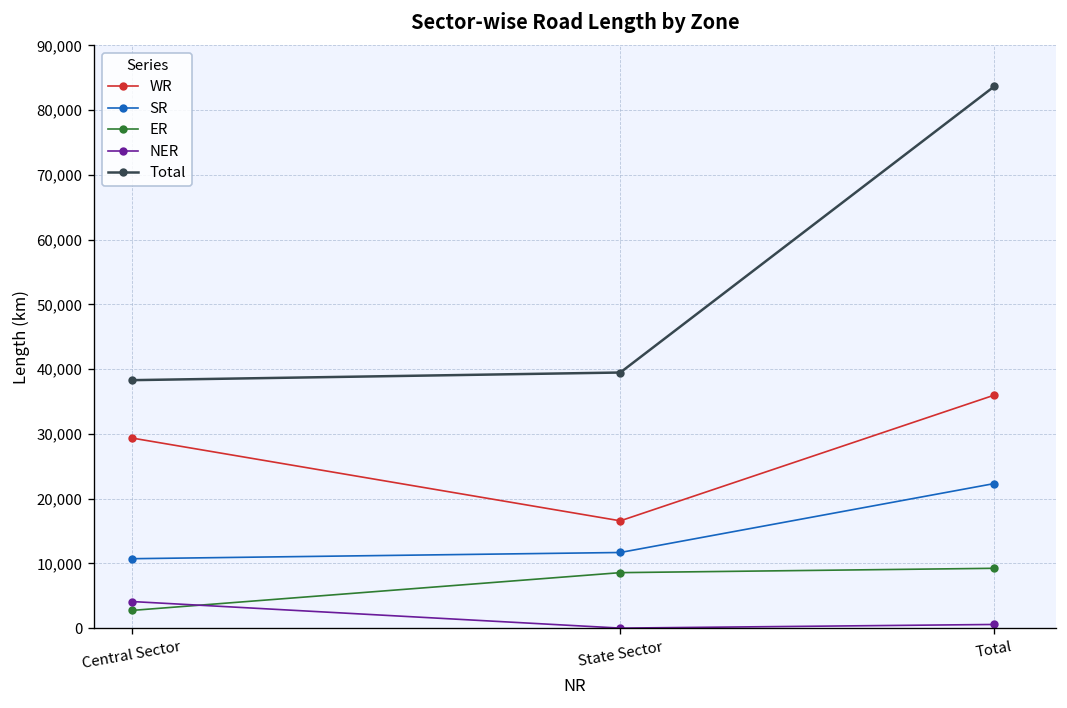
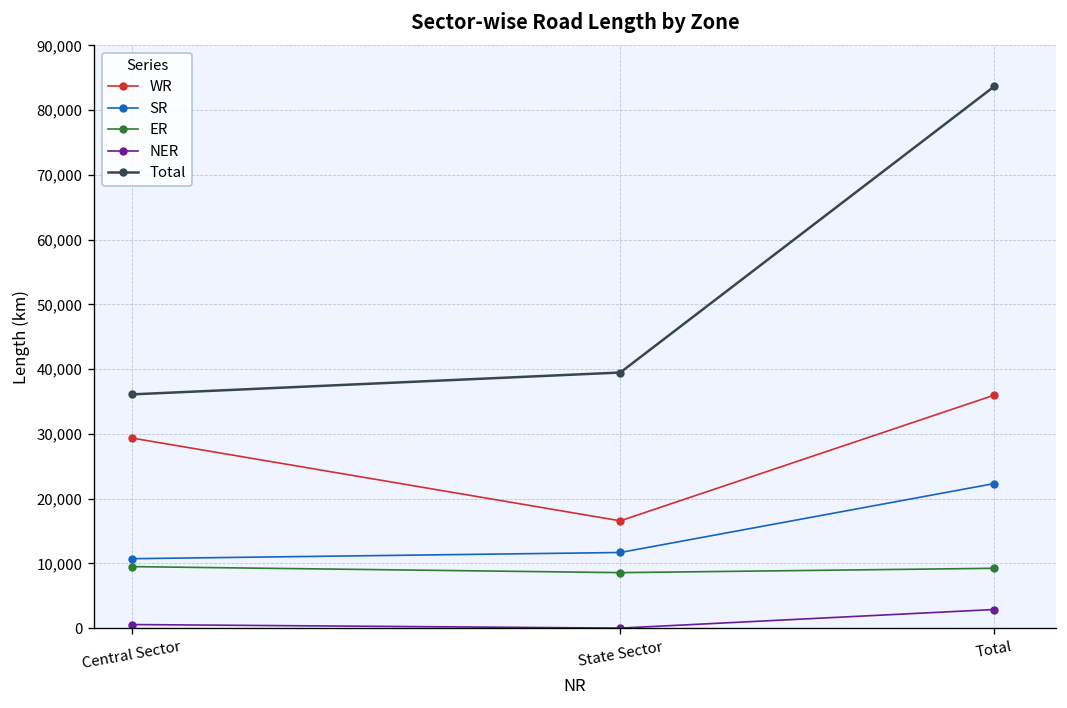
  {
    "WR": {
      "Central Sector": "29,000",
      "State Sector": "17,000",
      "Total": "36,000"
    },
    "SR": {
      "Central Sector": "11,000",
      "State Sector": "12,000",
      "Total": "22,000"
    },
    "ER": {
-     "Central Sector": "3,000",
+     "Central Sector": "10,000",
      "State Sector": "9,000",
      "Total": "9,000"
    },
    "NER": {
-     "Central Sector": "4,000",
+     "Central Sector": "1,000",
      "State Sector": "0",
-     "Total": "1,000"
+     "Total": "3,000"
    },
    "Total": {
-     "Central Sector": "38,000",
+     "Central Sector": "36,000",
      "State Sector": "39,000",
      "Total": "84,000"
    }
  }
